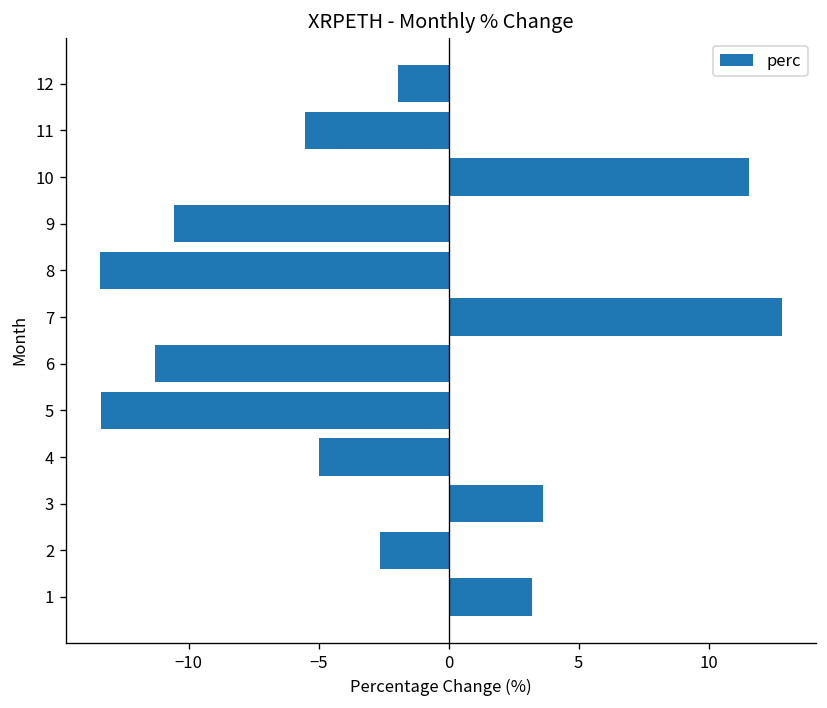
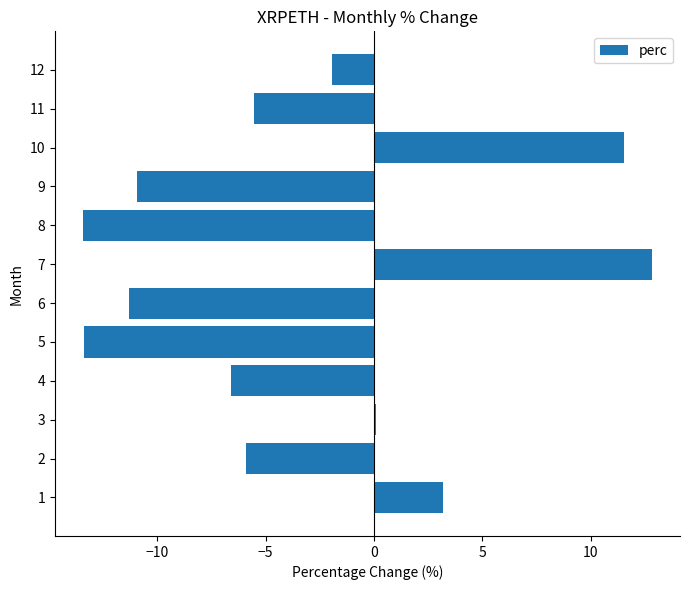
  {
    "12": -1.9,
    "11": -5.5,
    "10": 11.6,
-   "9": -10.6,
+   "9": -10.9,
    "8": -13.4,
    "7": 12.8,
    "6": -11.3,
    "5": -13.4,
-   "4": -5.0,
-   "3": 3.6,
-   "2": -2.6,
+   "4": -6.6,
+   "3": 0.1,
+   "2": -5.9,
    "1": 3.2
  }
